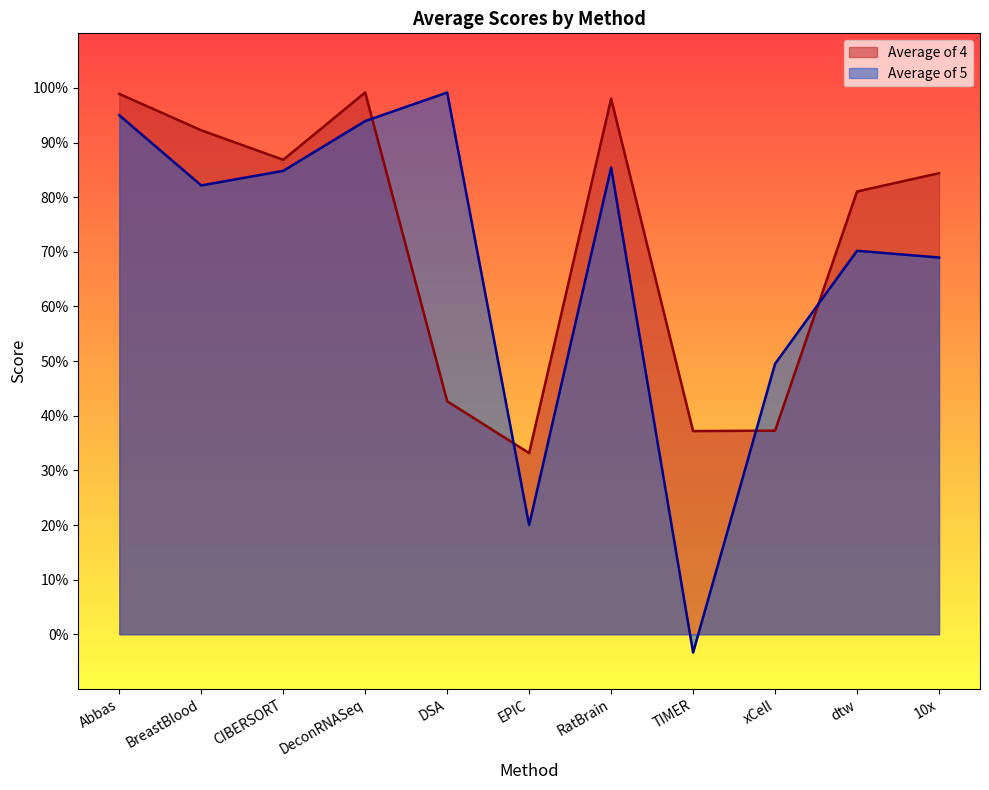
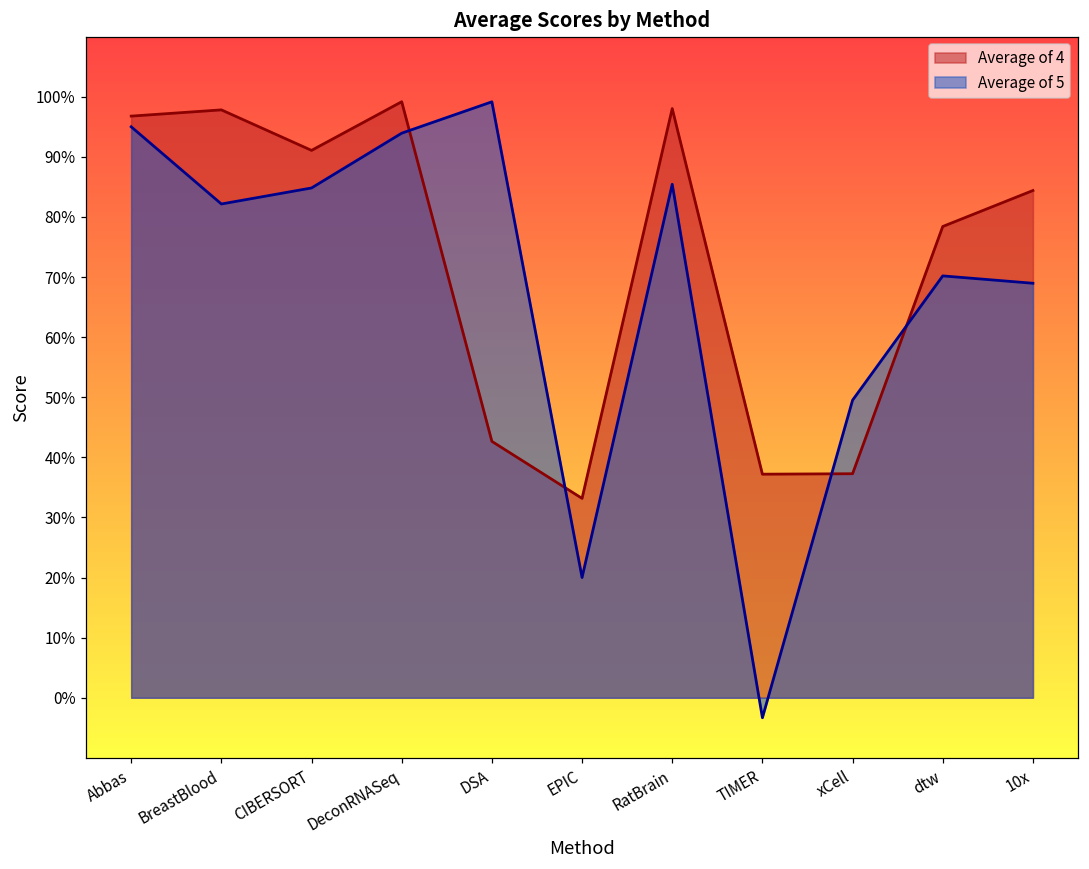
  {
    "Average of 4": {
-     "Abbas": "99%",
-     "BreastBlood": "92%",
-     "CIBERSORT": "87%",
+     "Abbas": "97%",
+     "BreastBlood": "98%",
+     "CIBERSORT": "91%",
      "DeconRNASeq": "99%",
      "DSA": "43%",
      "EPIC": "33%",
      "RatBrain": "98%",
      "TIMER": "37%",
      "xCell": "37%",
-     "dtw": "81%",
+     "dtw": "78%",
      "10x": "84%"
    }
  }
